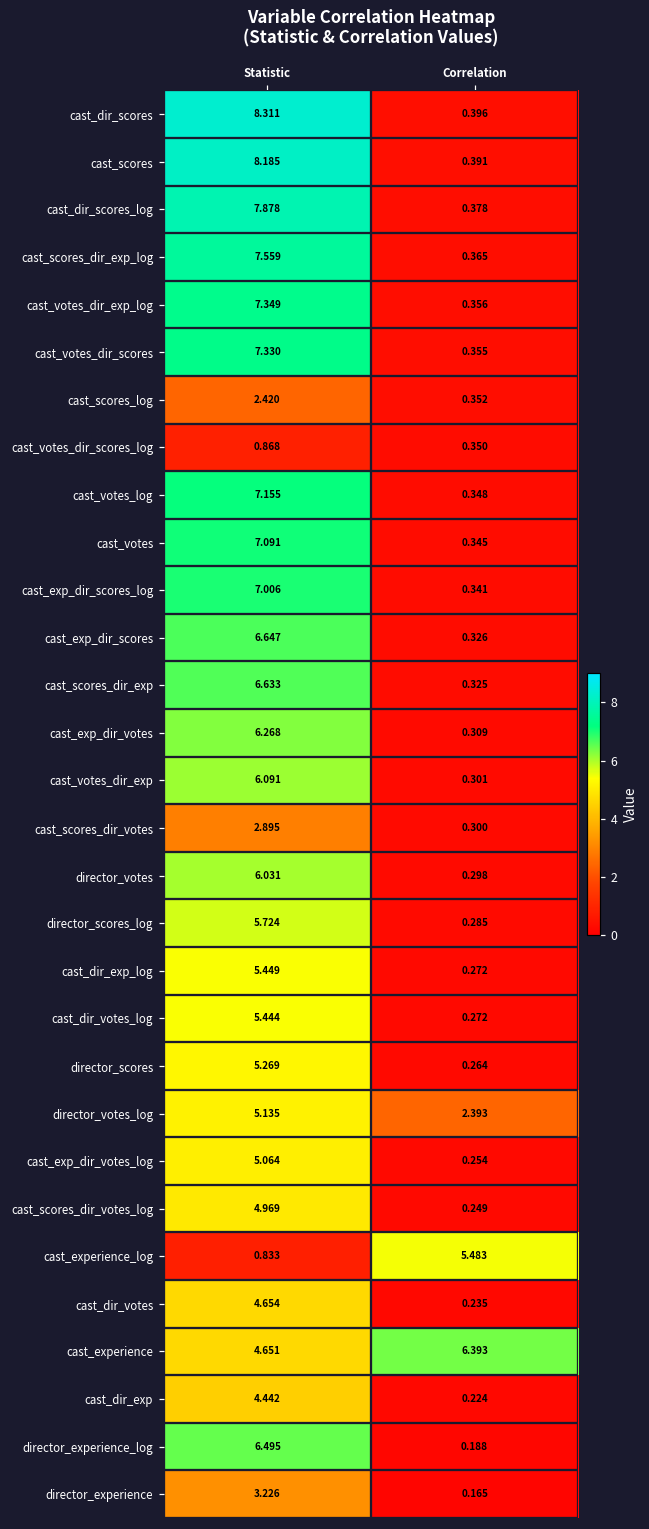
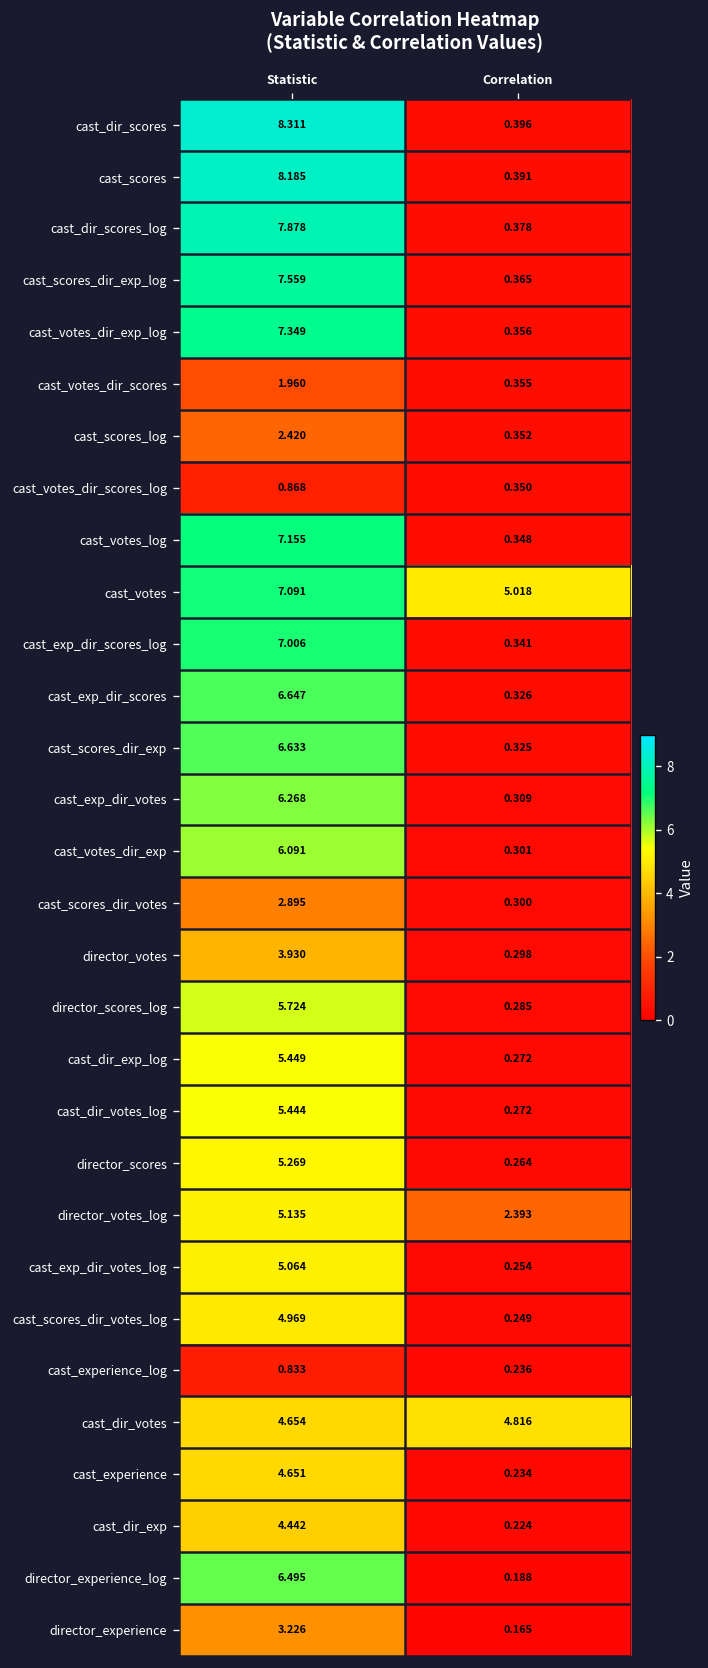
  {
    "cast_dir_scores": {
      "Statistic": 8.311,
      "Correlation": 0.396
    },
    "cast_scores": {
      "Statistic": 8.185,
      "Correlation": 0.391
    },
    "cast_dir_scores_log": {
      "Statistic": 7.878,
      "Correlation": 0.378
    },
    "cast_scores_dir_exp_log": {
      "Statistic": 7.559,
      "Correlation": 0.365
    },
    "cast_votes_dir_exp_log": {
      "Statistic": 7.349,
      "Correlation": 0.356
    },
    "cast_votes_dir_scores": {
-     "Statistic": 7.330,
+     "Statistic": 1.960,
      "Correlation": 0.355
    },
    "cast_scores_log": {
      "Statistic": 2.420,
      "Correlation": 0.352
    },
    "cast_votes_dir_scores_log": {
      "Statistic": 0.868,
      "Correlation": 0.350
    },
    "cast_votes_log": {
      "Statistic": 7.155,
      "Correlation": 0.348
    },
    "cast_votes": {
      "Statistic": 7.091,
-     "Correlation": 0.345
+     "Correlation": 5.018
    },
    "cast_exp_dir_scores_log": {
      "Statistic": 7.006,
      "Correlation": 0.341
    },
    "cast_exp_dir_scores": {
      "Statistic": 6.647,
      "Correlation": 0.326
    },
    "cast_scores_dir_exp": {
      "Statistic": 6.633,
      "Correlation": 0.325
    },
    "cast_exp_dir_votes": {
      "Statistic": 6.268,
      "Correlation": 0.309
    },
    "cast_votes_dir_exp": {
      "Statistic": 6.091,
      "Correlation": 0.301
    },
    "cast_scores_dir_votes": {
      "Statistic": 2.895,
      "Correlation": 0.300
    },
    "director_votes": {
-     "Statistic": 6.031,
+     "Statistic": 3.930,
      "Correlation": 0.298
    },
    "director_scores_log": {
      "Statistic": 5.724,
      "Correlation": 0.285
    },
    "cast_dir_exp_log": {
      "Statistic": 5.449,
      "Correlation": 0.272
    },
    "cast_dir_votes_log": {
      "Statistic": 5.444,
      "Correlation": 0.272
    },
    "director_scores": {
      "Statistic": 5.269,
      "Correlation": 0.264
    },
    "director_votes_log": {
      "Statistic": 5.135,
      "Correlation": 2.393
    },
    "cast_exp_dir_votes_log": {
      "Statistic": 5.064,
      "Correlation": 0.254
    },
    "cast_scores_dir_votes_log": {
      "Statistic": 4.969,
      "Correlation": 0.249
    },
    "cast_experience_log": {
      "Statistic": 0.833,
-     "Correlation": 5.483
+     "Correlation": 0.236
    },
    "cast_dir_votes": {
      "Statistic": 4.654,
-     "Correlation": 0.235
+     "Correlation": 4.816
    },
    "cast_experience": {
      "Statistic": 4.651,
-     "Correlation": 6.393
+     "Correlation": 0.234
    },
    "cast_dir_exp": {
      "Statistic": 4.442,
      "Correlation": 0.224
    },
    "director_experience_log": {
      "Statistic": 6.495,
      "Correlation": 0.188
    },
    "director_experience": {
      "Statistic": 3.226,
      "Correlation": 0.165
    }
  }
